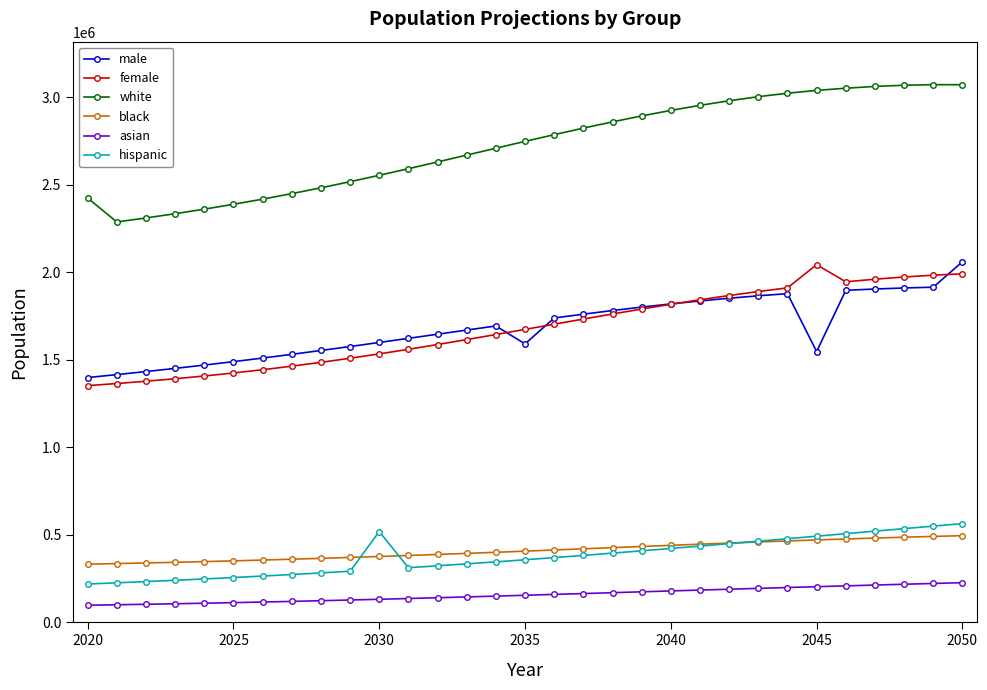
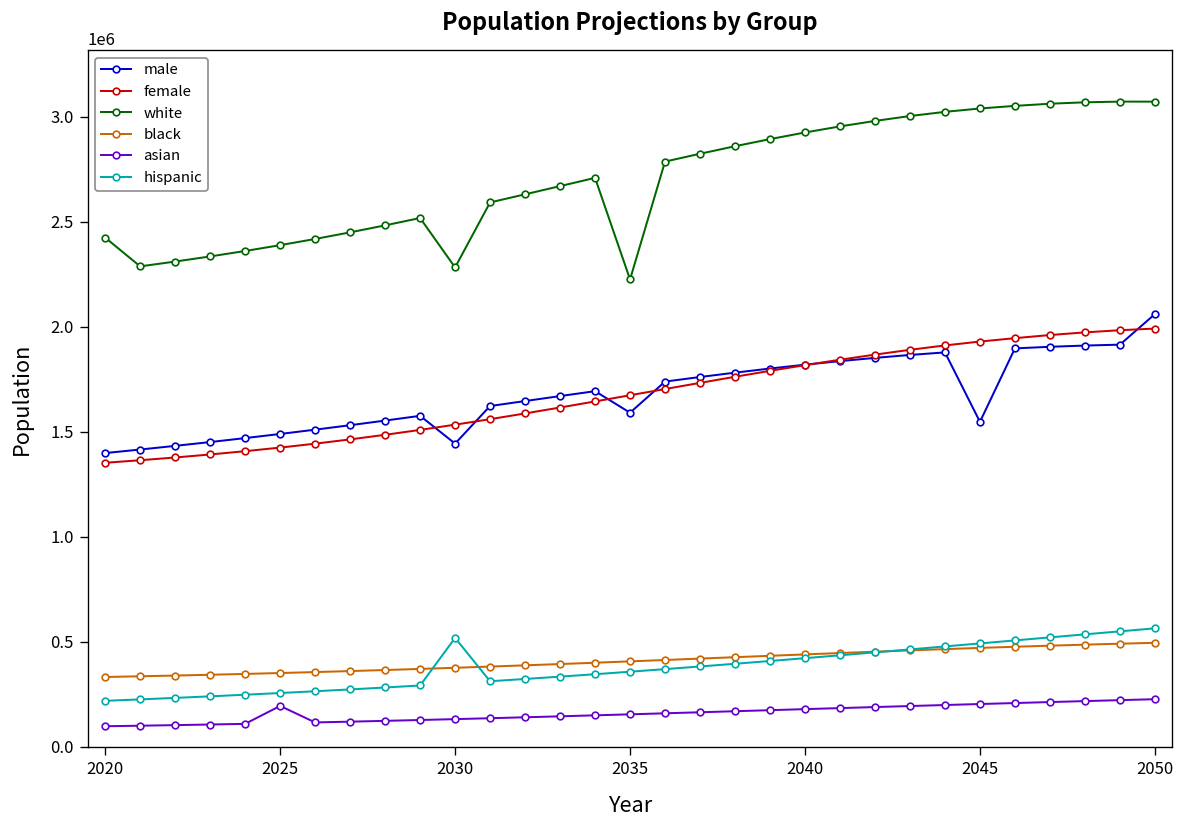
  {
    "male": {
      "2020": 1400000,
      "2025": 1490000,
-     "2030": 1600000,
+     "2030": 1440000,
      "2035": 1590000,
      "2045": 1550000,
      "2050": 2060000
    },
    "female": {
      "2020": 1350000,
      "2025": 1430000,
      "2030": 1530000,
      "2035": 1670000,
-     "2045": 2040000,
+     "2045": 1930000,
      "2050": 1990000
    },
    "white": {
      "2020": 2430000,
      "2025": 2390000,
-     "2030": 2560000,
-     "2035": 2750000,
+     "2030": 2280000,
+     "2035": 2230000,
      "2040": 2930000,
      "2045": 3040000,
      "2050": 3070000
    },
    "black": {
      "2020": 330000,
      "2025": 350000,
      "2030": 380000,
      "2035": 410000,
      "2040": 440000,
      "2045": 470000,
      "2050": 500000
    },
    "asian": {
      "2020": 100000,
-     "2025": 110000,
+     "2025": 190000,
      "2030": 130000,
      "2035": 150000,
      "2040": 180000,
      "2045": 200000,
      "2050": 230000
    },
    "hispanic": {
      "2020": 220000,
      "2025": 260000,
      "2030": 520000,
      "2035": 360000,
      "2040": 420000,
      "2045": 490000,
      "2050": 560000
    }
  }
